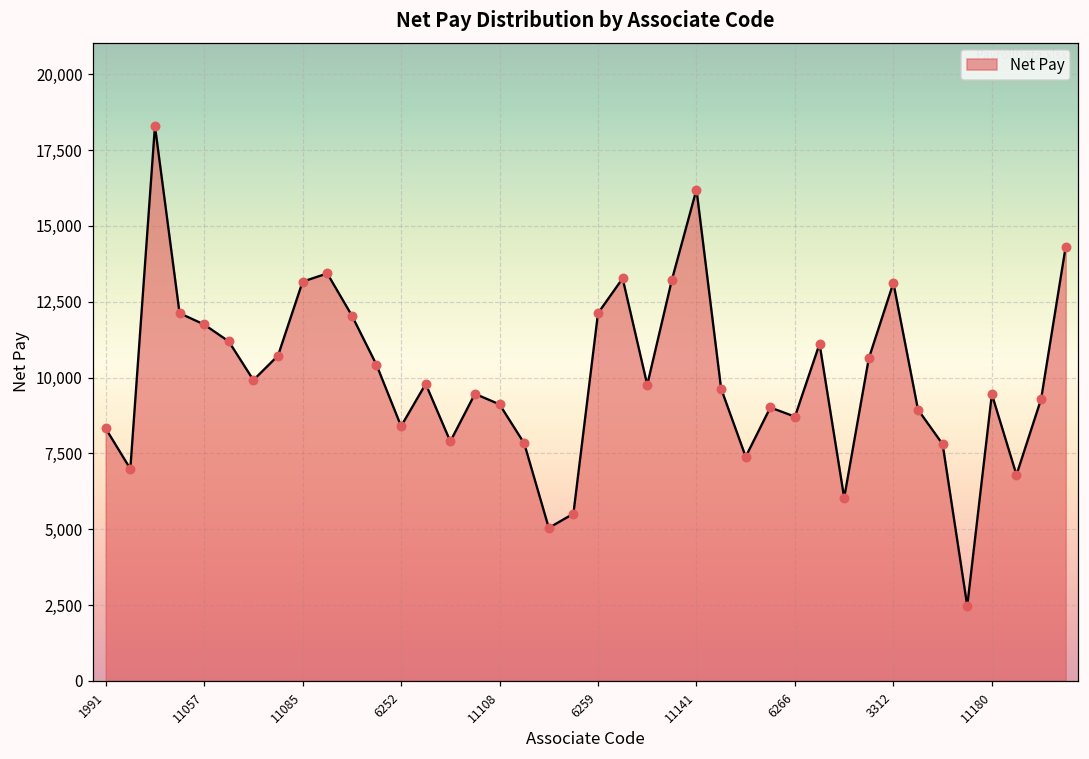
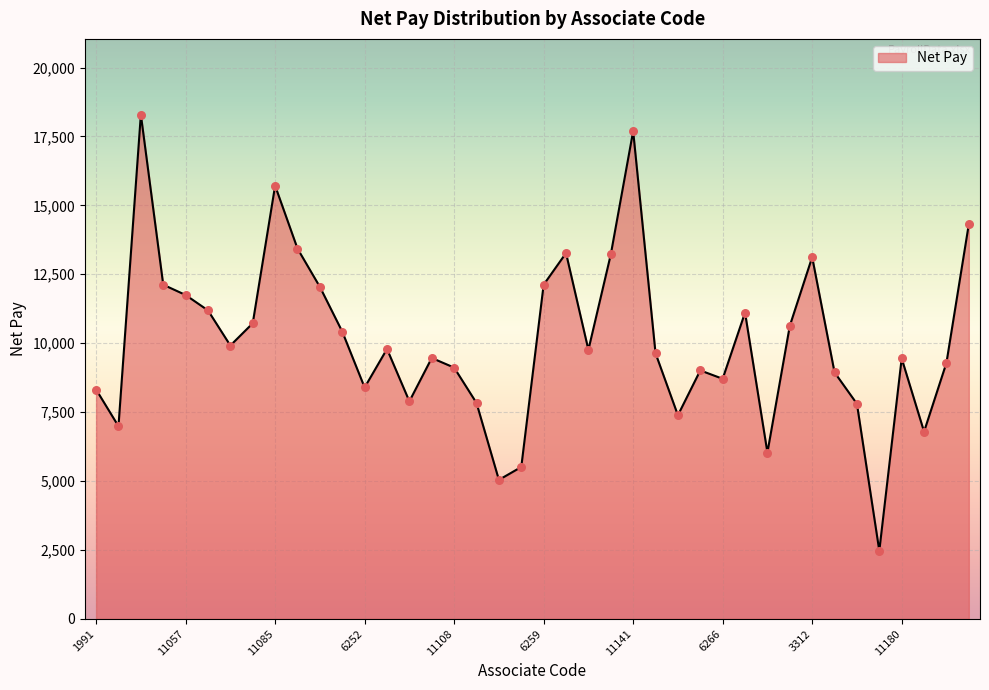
  {
    "1991": "8,300",
    "11057": "11,700",
-   "11085": "13,200",
+   "11085": "15,700",
    "6252": "8,400",
    "11108": "9,100",
    "6259": "12,100",
-   "11141": "16,200",
+   "11141": "17,700",
    "6266": "8,700",
    "3312": "13,100",
    "11180": "9,400"
  }
